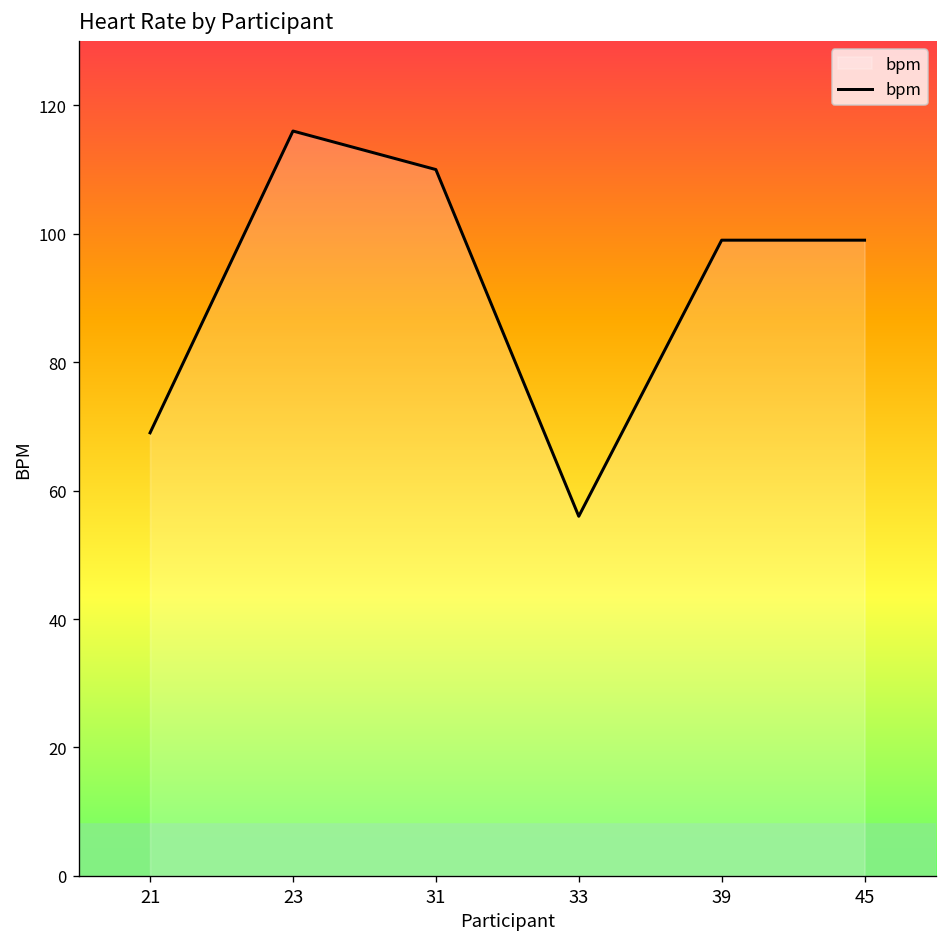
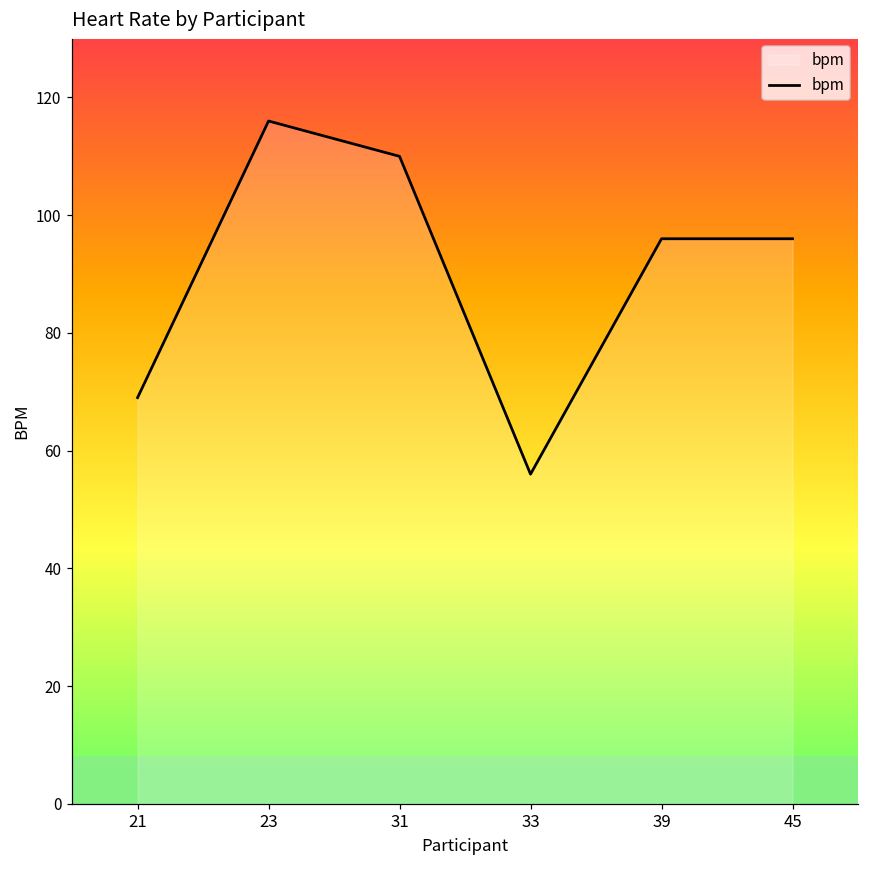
  {
    "21": 69,
    "23": 116,
    "31": 110,
    "33": 56,
-   "39": 99,
-   "45": 99
+   "39": 96,
+   "45": 96
  }
